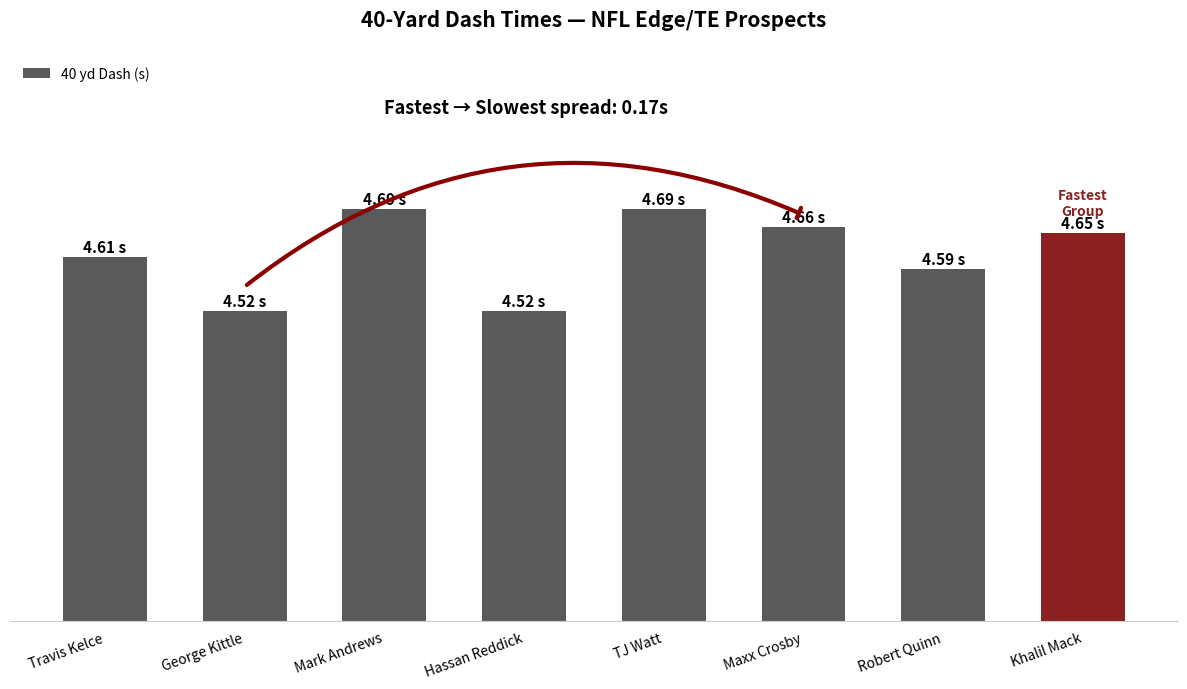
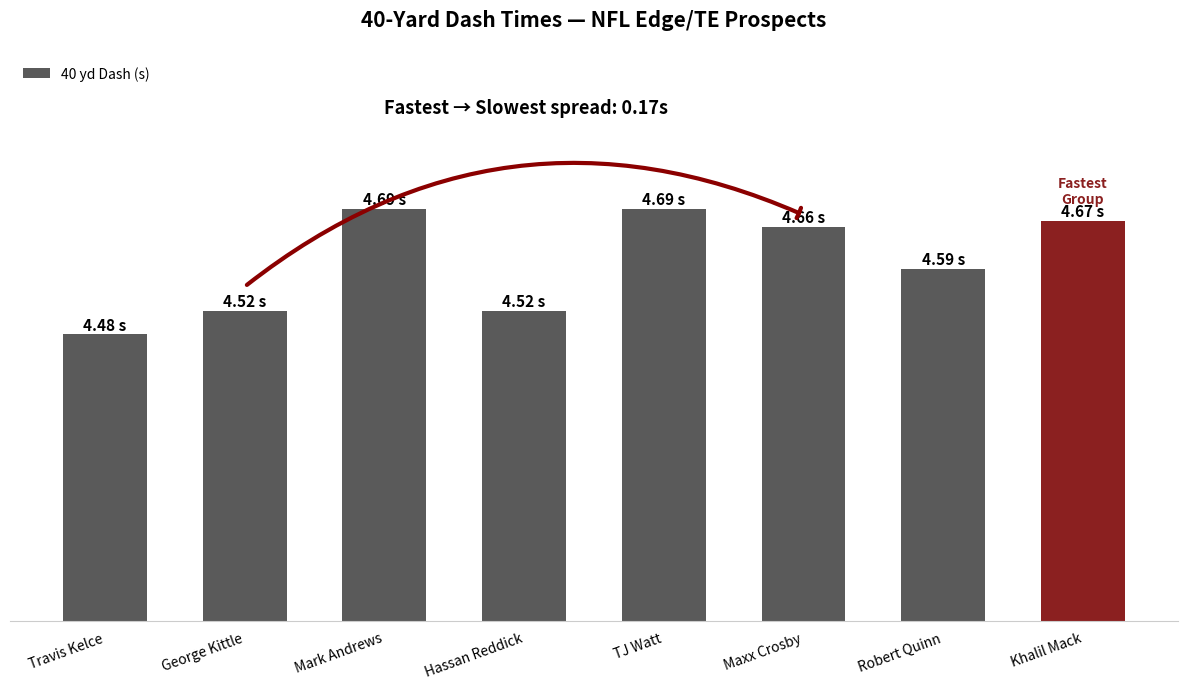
  {
-   "Travis Kelce": 4.61,
+   "Travis Kelce": 4.48,
    "George Kittle": 4.52,
    "Mark Andrews": 4.69,
    "Hassan Reddick": 4.52,
    "TJ Watt": 4.69,
    "Maxx Crosby": 4.66,
    "Robert Quinn": 4.59,
-   "Khalil Mack": 4.65
+   "Khalil Mack": 4.67
  }
